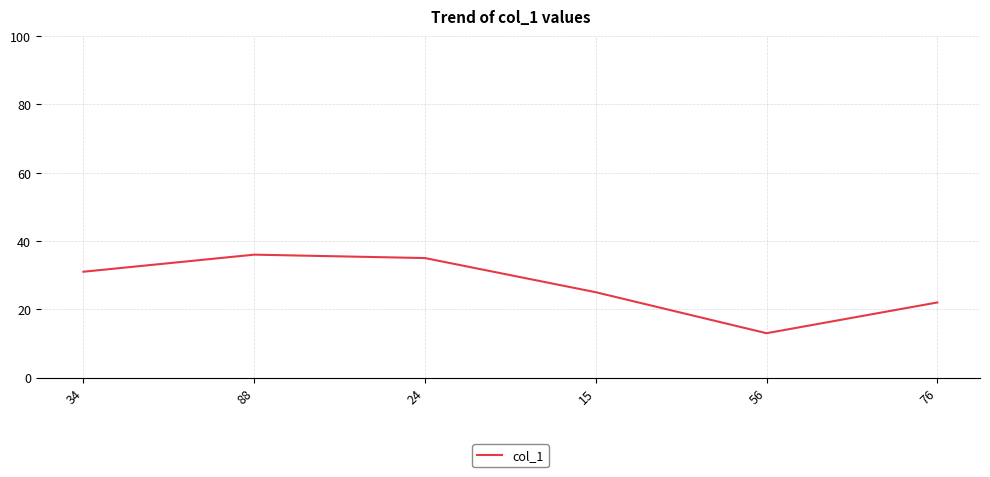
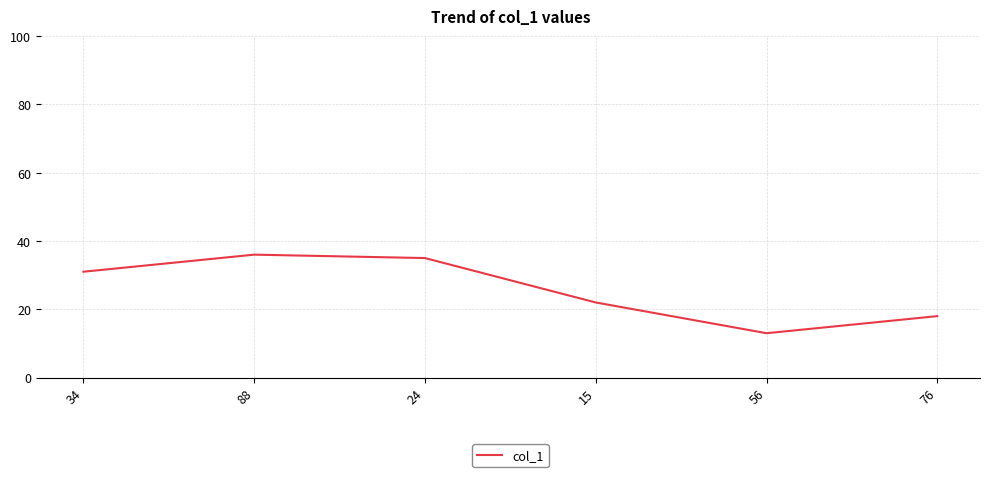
  {
    "34": 31,
    "88": 36,
    "24": 35,
-   "15": 25,
+   "15": 22,
    "56": 13,
-   "76": 22
+   "76": 18
  }
